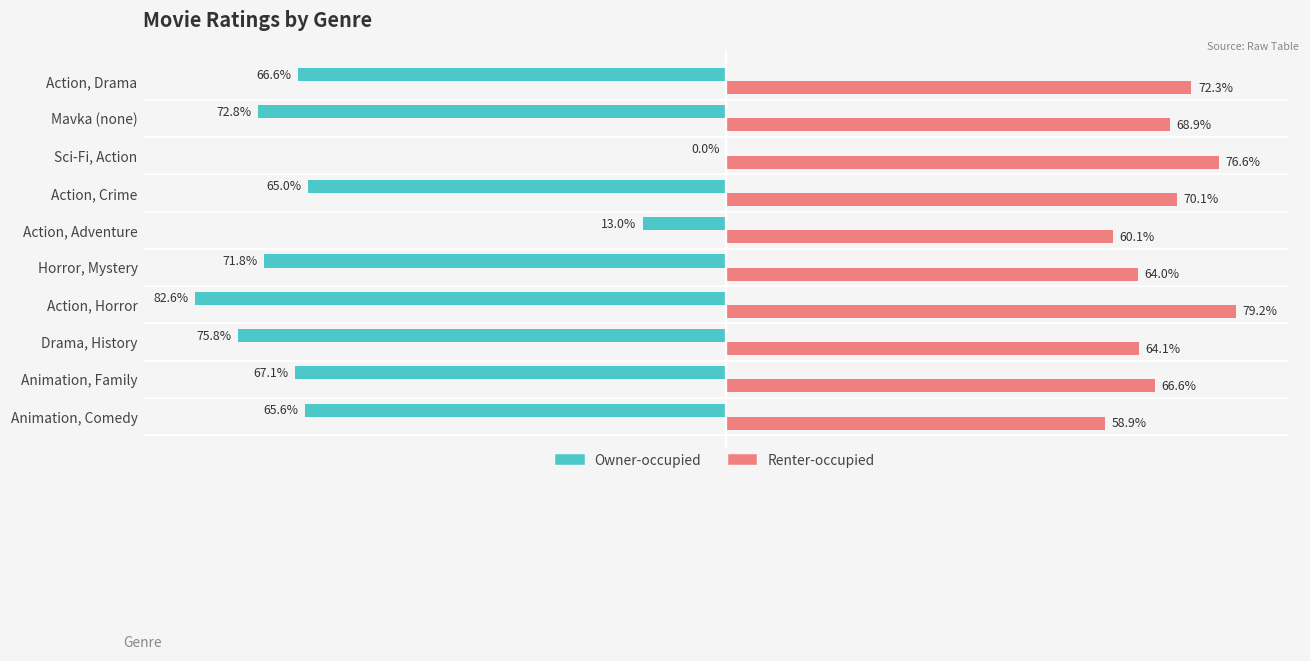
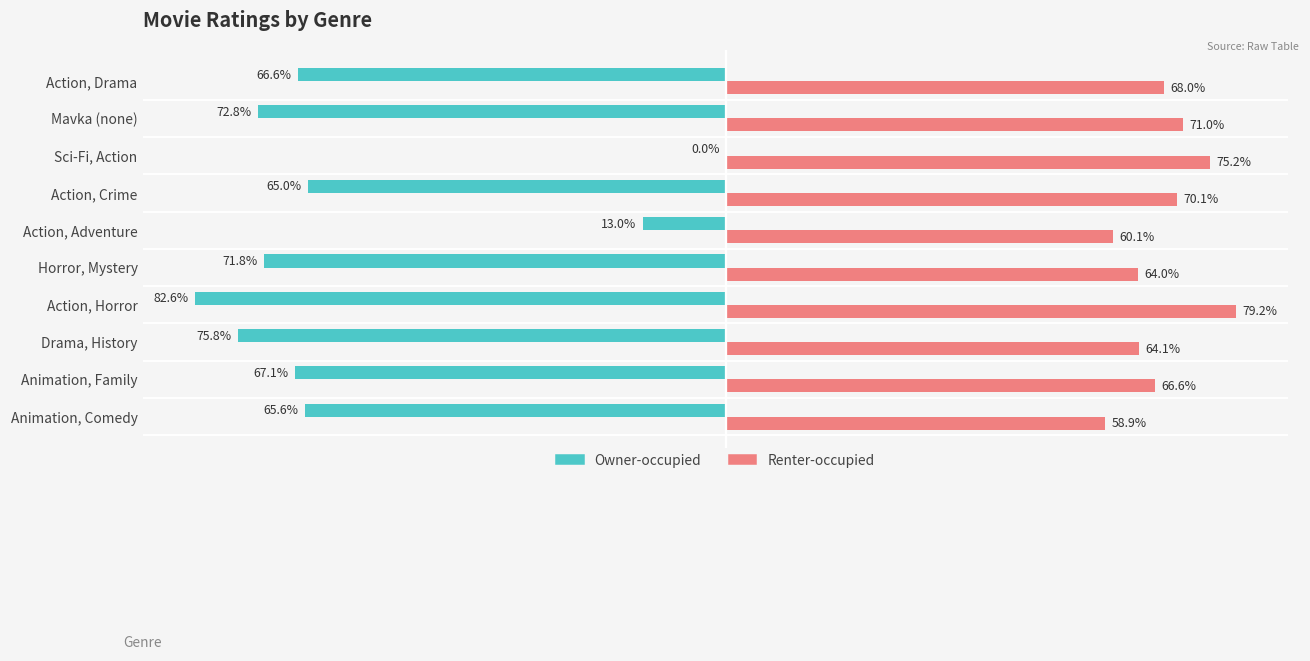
  {
    "Owner-occupied": {
      "Sci-Fi, Action": "0.0%"
    },
    "Renter-occupied": {
-     "Action, Drama": "72.3%",
-     "Mavka (none)": "68.9%",
-     "Sci-Fi, Action": "76.6%",
+     "Action, Drama": "68.0%",
+     "Mavka (none)": "71.0%",
+     "Sci-Fi, Action": "75.2%",
      "Action, Crime": "70.1%",
      "Action, Adventure": "60.1%",
      "Horror, Mystery": "64.0%",
      "Action, Horror": "79.2%",
      "Drama, History": "64.1%",
      "Animation, Family": "66.6%",
      "Animation, Comedy": "58.9%"
    }
  }
